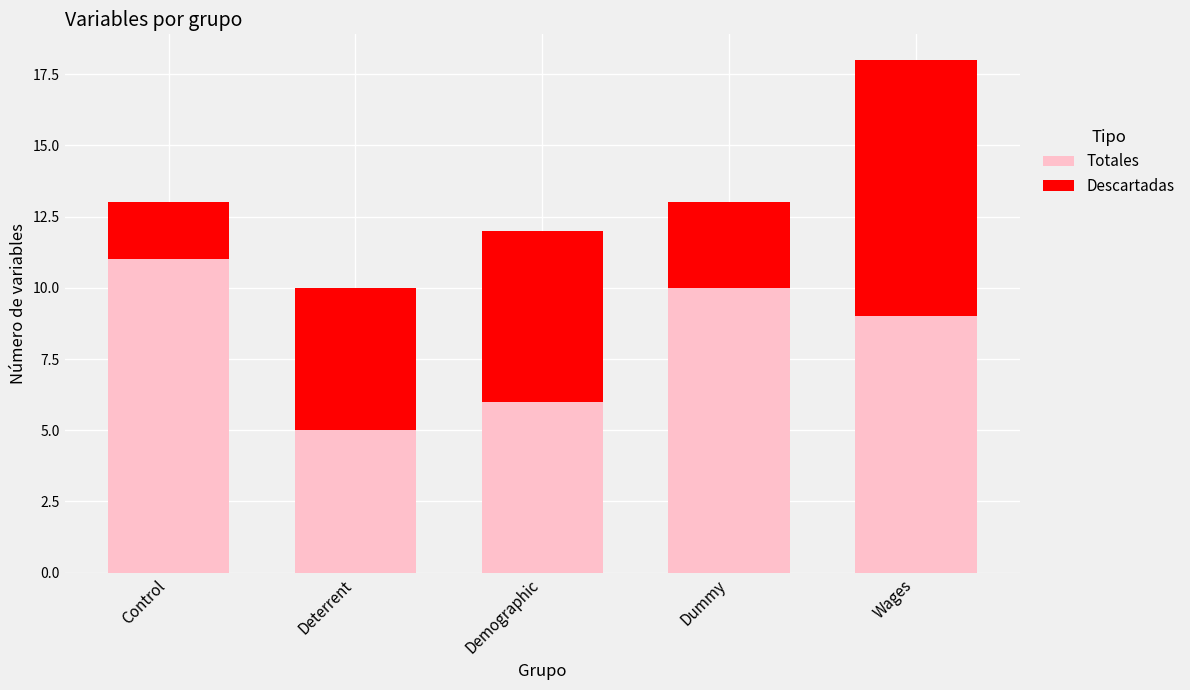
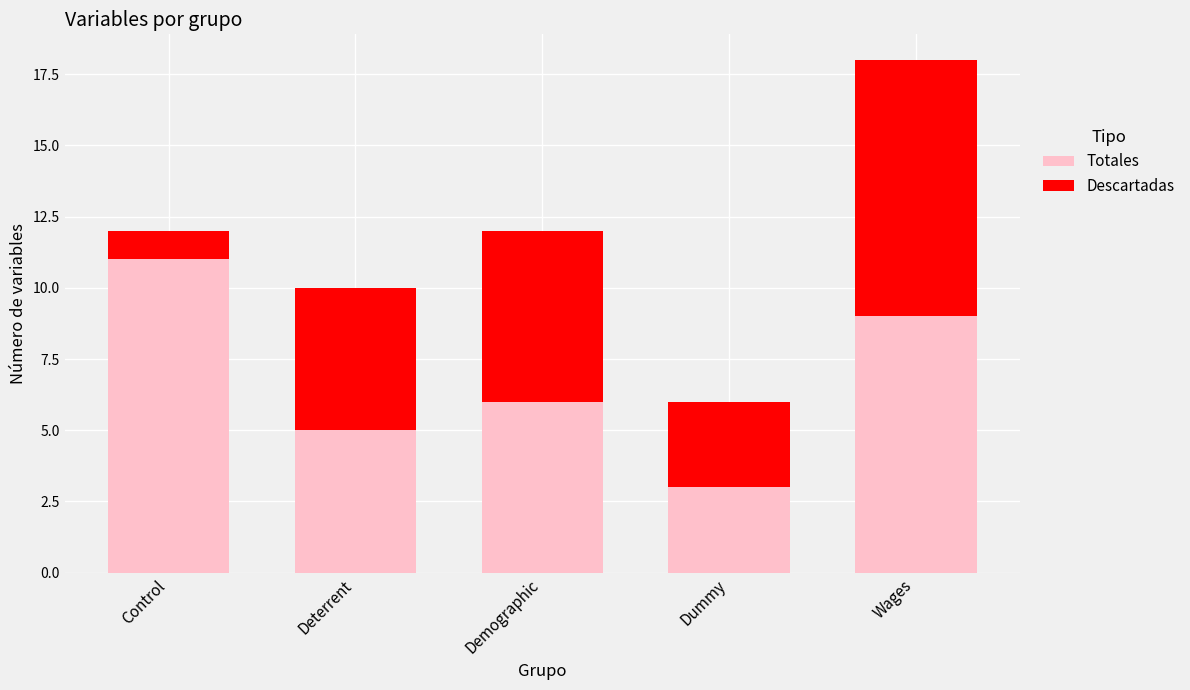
  {
    "Totales": {
      "Control": 11,
      "Deterrent": 5,
      "Demographic": 6,
-     "Dummy": 10,
+     "Dummy": 3,
      "Wages": 9
    },
    "Descartadas": {
-     "Control": 2,
+     "Control": 1,
      "Deterrent": 5,
      "Demographic": 6,
      "Dummy": 3,
      "Wages": 9
    }
  }
